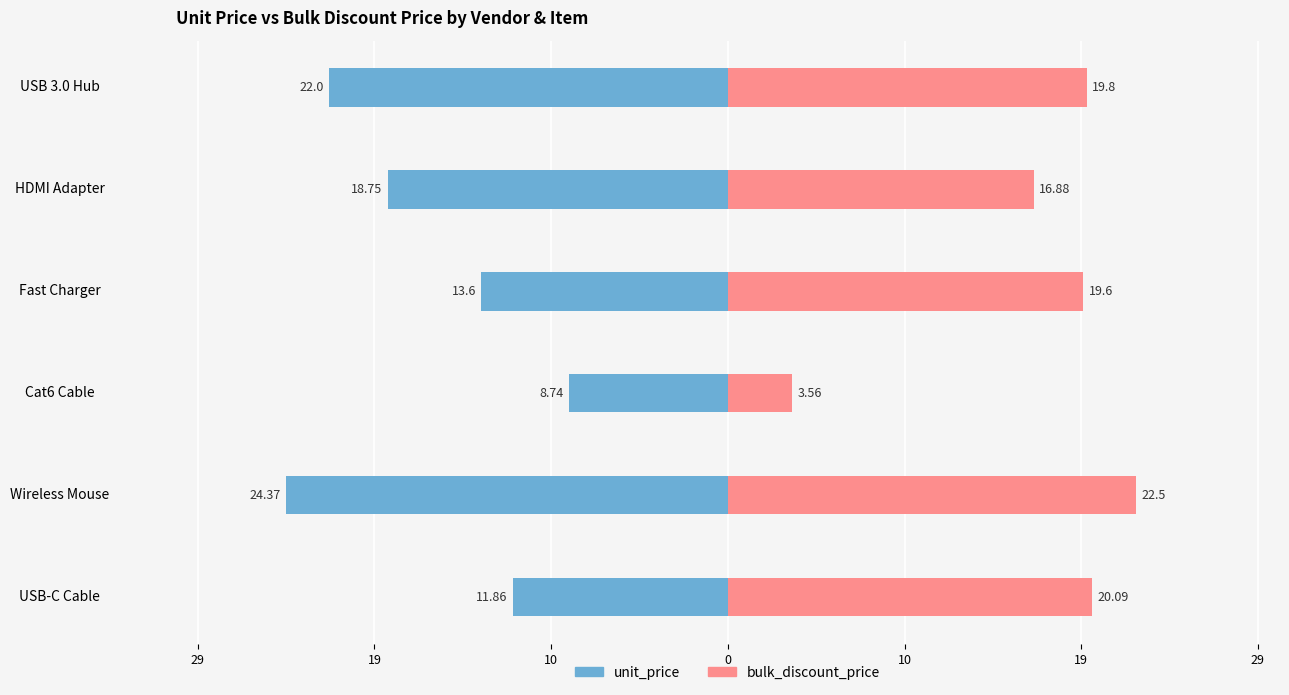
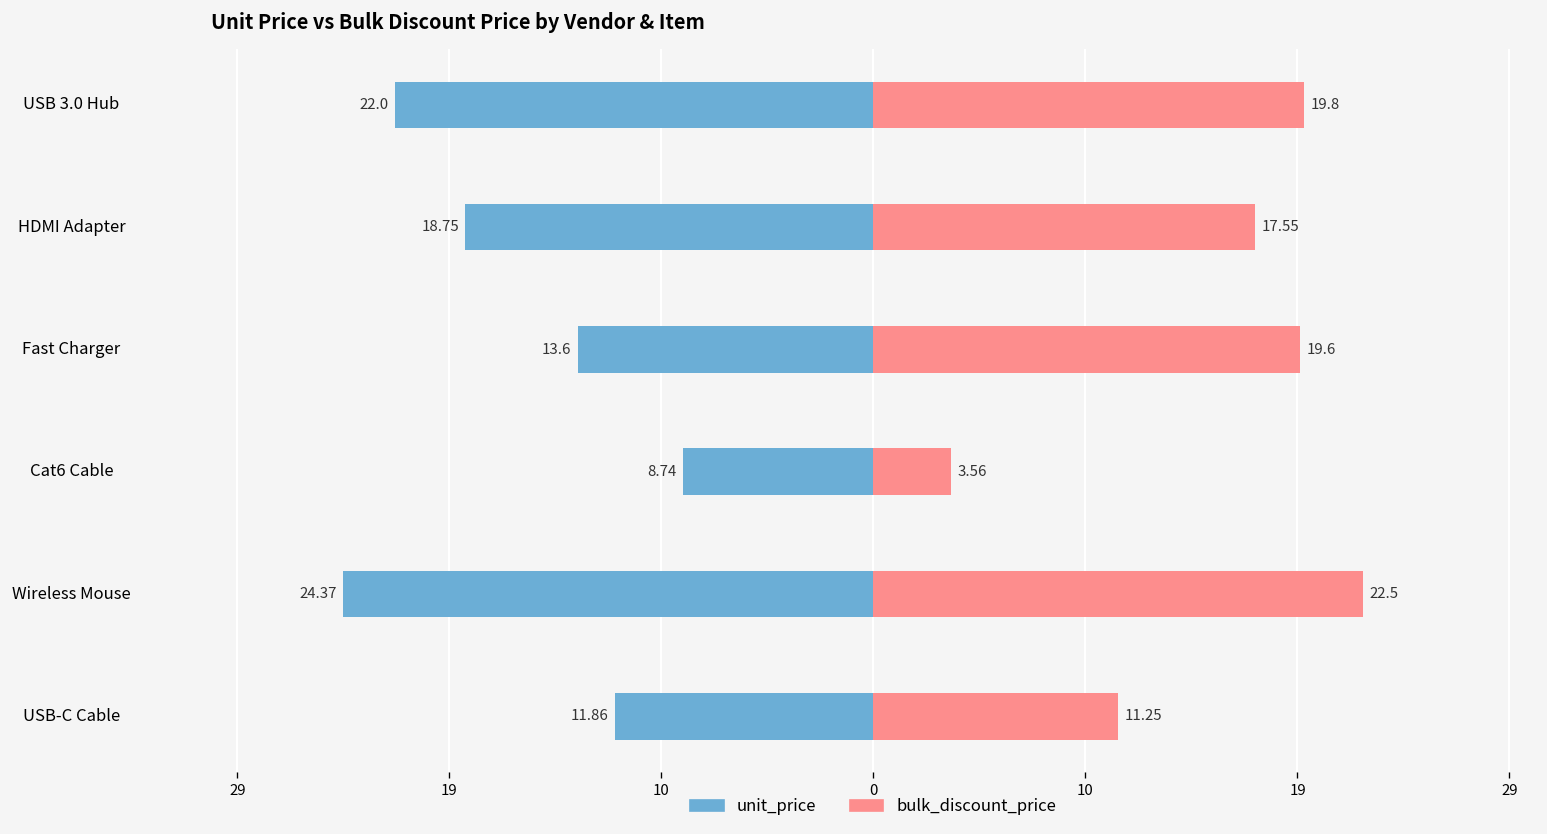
  {
    "bulk_discount_price": {
      "USB 3.0 Hub": 19.8,
-     "HDMI Adapter": 16.88,
+     "HDMI Adapter": 17.55,
      "Fast Charger": 19.6,
      "Cat6 Cable": 3.56,
      "Wireless Mouse": 22.5,
-     "USB-C Cable": 20.09
+     "USB-C Cable": 11.25
    }
  }
